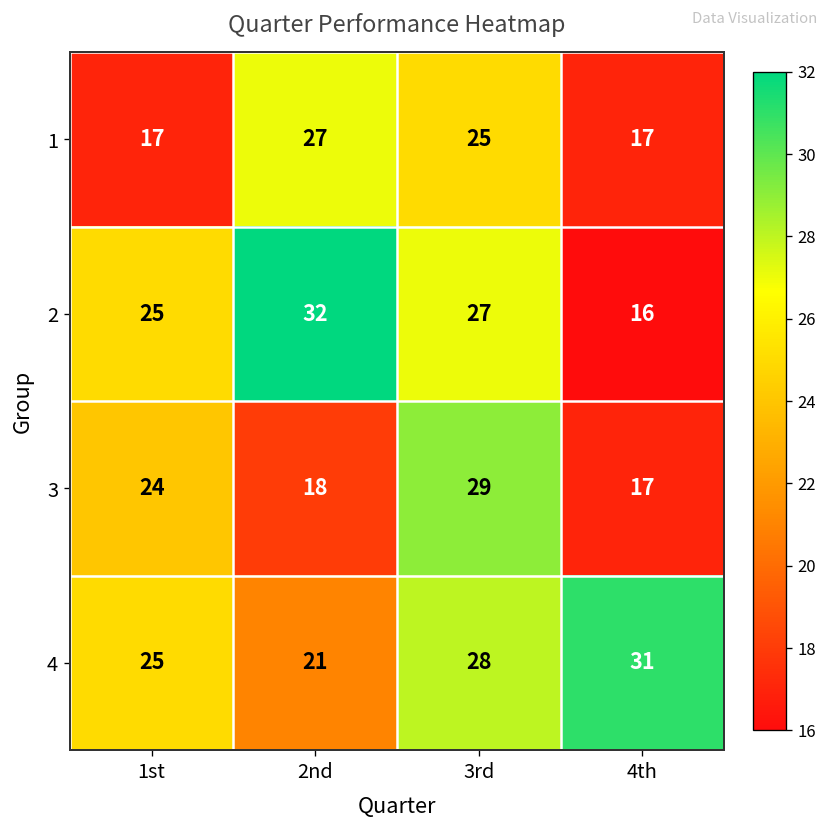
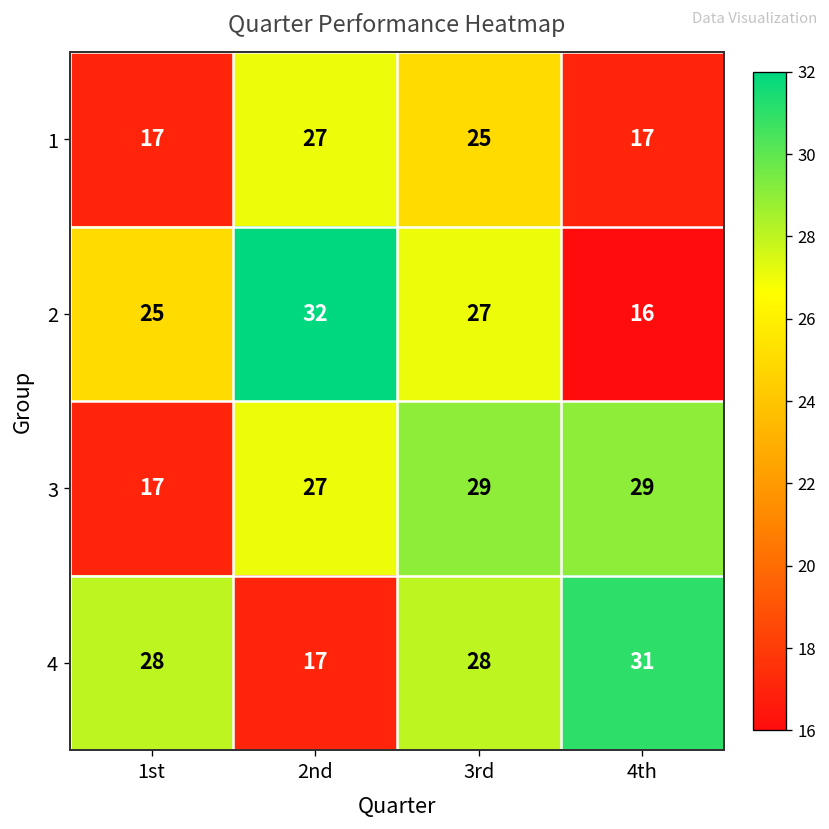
  {
    "1": {
      "1st": 17,
      "2nd": 27,
      "3rd": 25,
      "4th": 17
    },
    "2": {
      "1st": 25,
      "2nd": 32,
      "3rd": 27,
      "4th": 16
    },
    "3": {
-     "1st": 24,
-     "2nd": 18,
+     "1st": 17,
+     "2nd": 27,
      "3rd": 29,
-     "4th": 17
+     "4th": 29
    },
    "4": {
-     "1st": 25,
-     "2nd": 21,
+     "1st": 28,
+     "2nd": 17,
      "3rd": 28,
      "4th": 31
    }
  }
